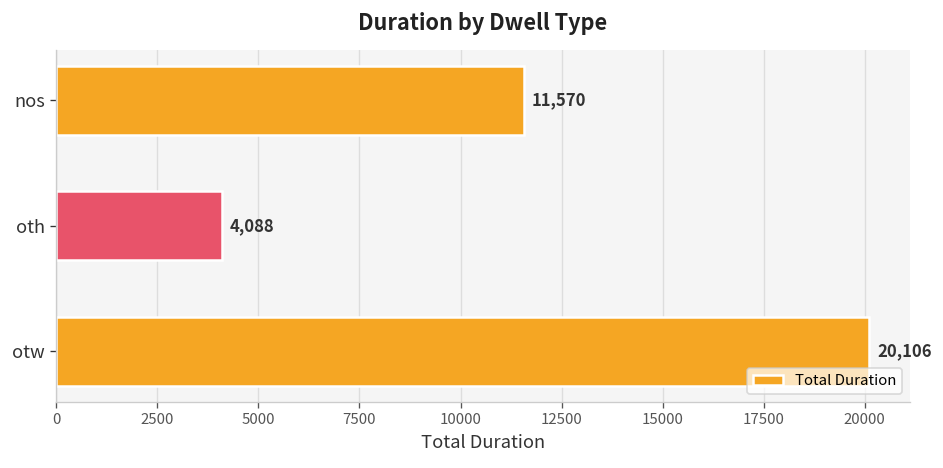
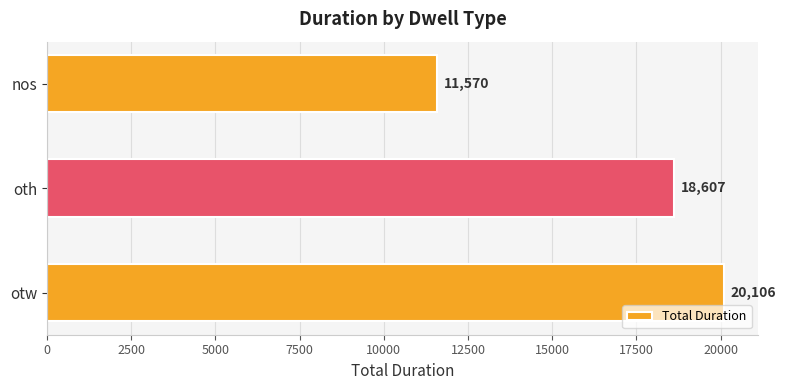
  {
    "nos": "11,570",
-   "oth": "4,088",
+   "oth": "18,607",
    "otw": "20,106"
  }
